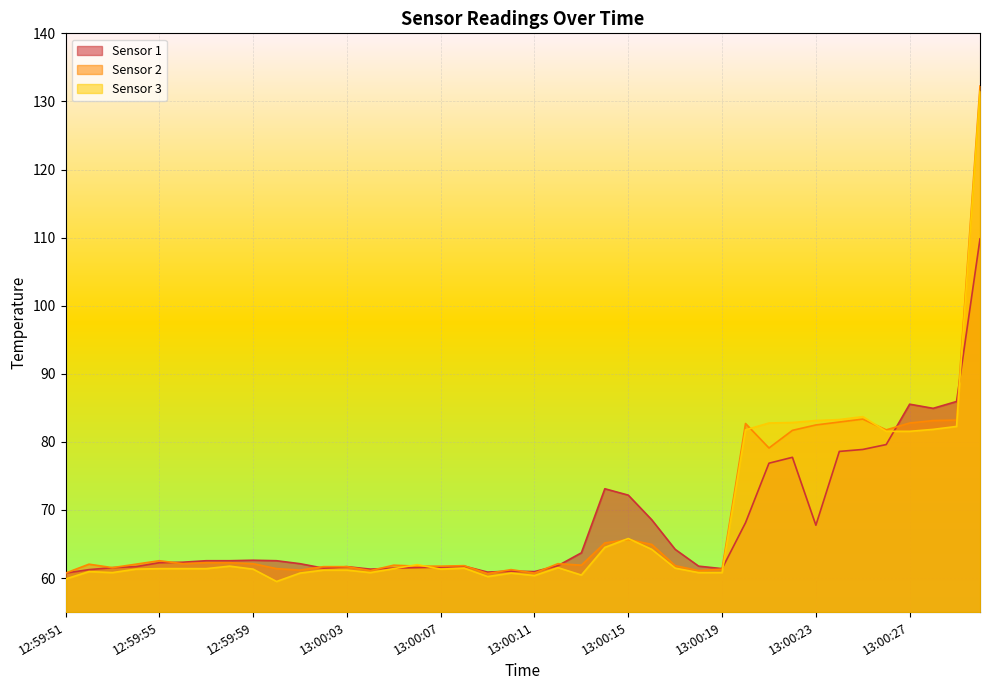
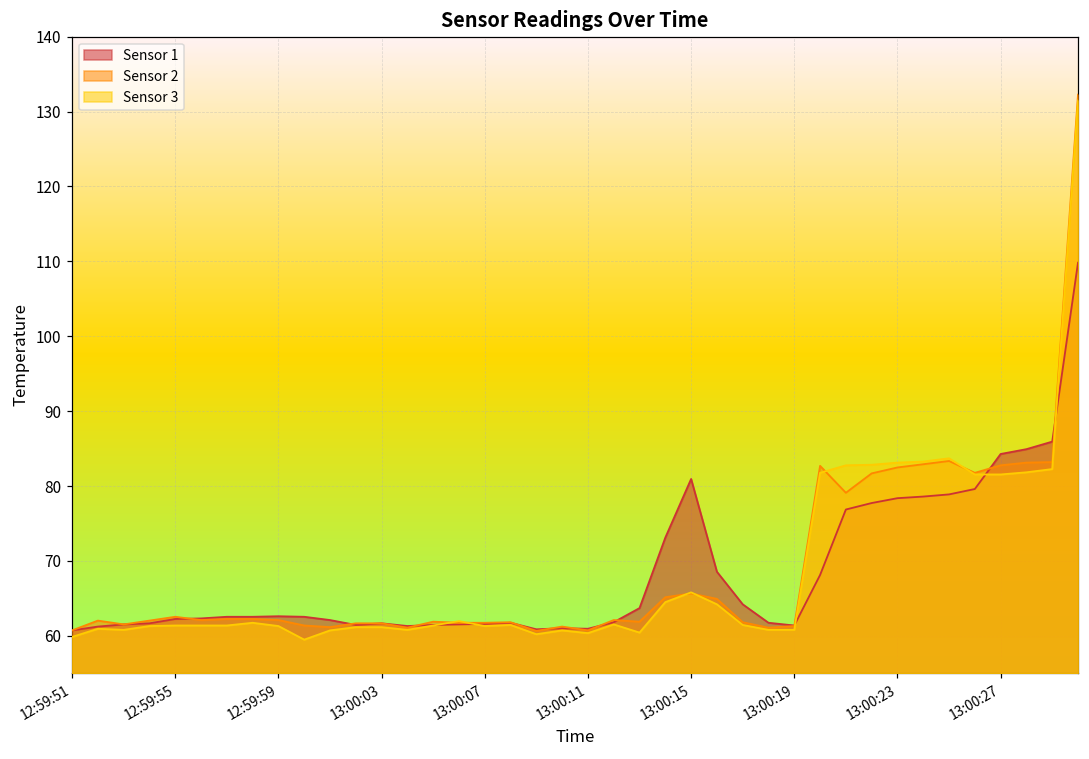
  {
    "Sensor 1": {
      "12:59:59": 63,
-     "13:00:15": 72,
-     "13:00:23": 68,
-     "13:00:27": 86
+     "13:00:15": 81,
+     "13:00:23": 78,
+     "13:00:27": 84
    }
  }
